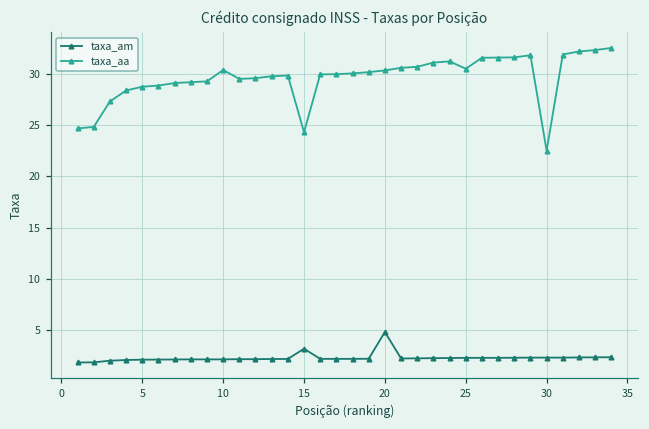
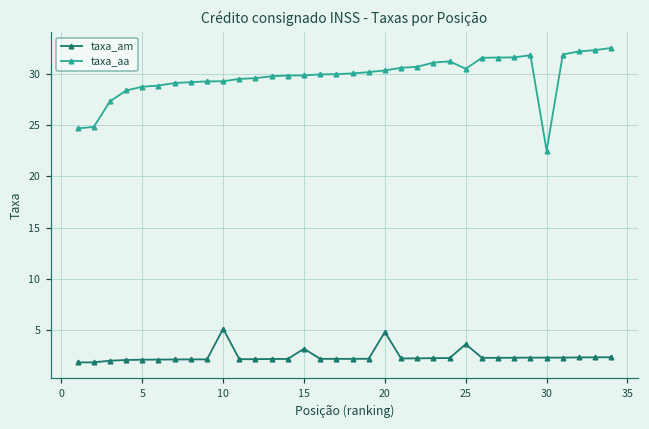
  {
    "taxa_am": {
      "5": 2,
-     "10": 2,
+     "10": 5,
      "15": 3,
      "20": 5,
-     "25": 2,
+     "25": 4,
      "30": 2
    },
    "taxa_aa": {
      "5": 29,
-     "10": 30,
-     "15": 24,
+     "10": 29,
+     "15": 30,
      "20": 30,
      "25": 31,
      "30": 23
    }
  }
